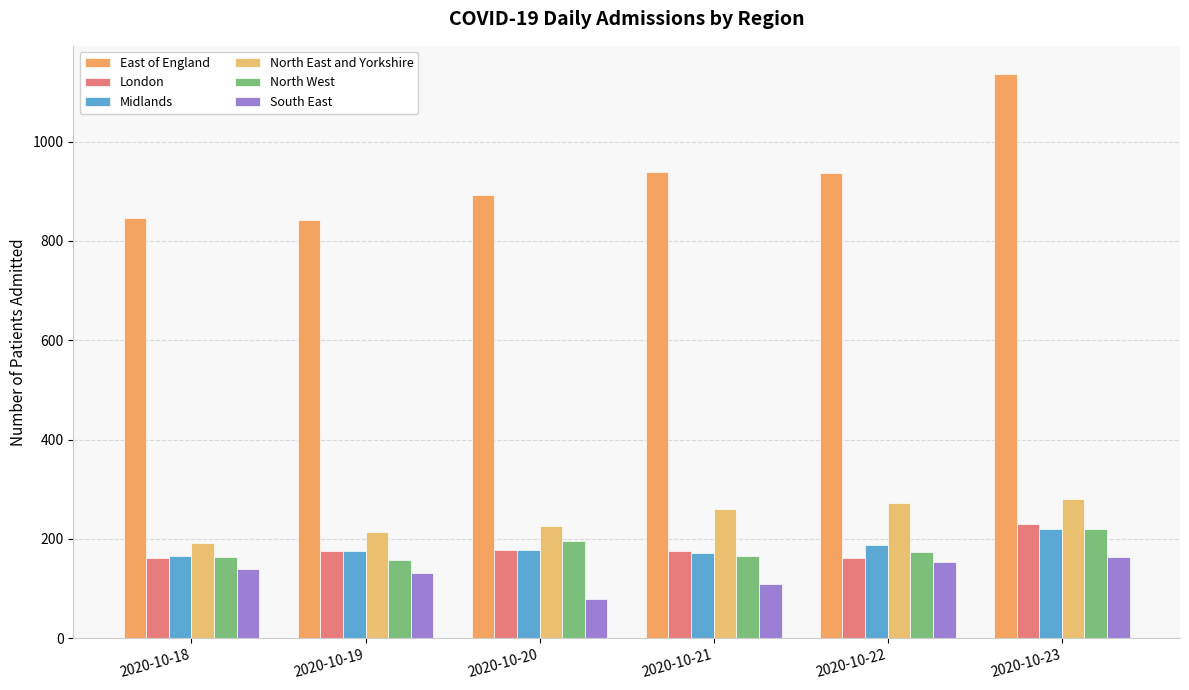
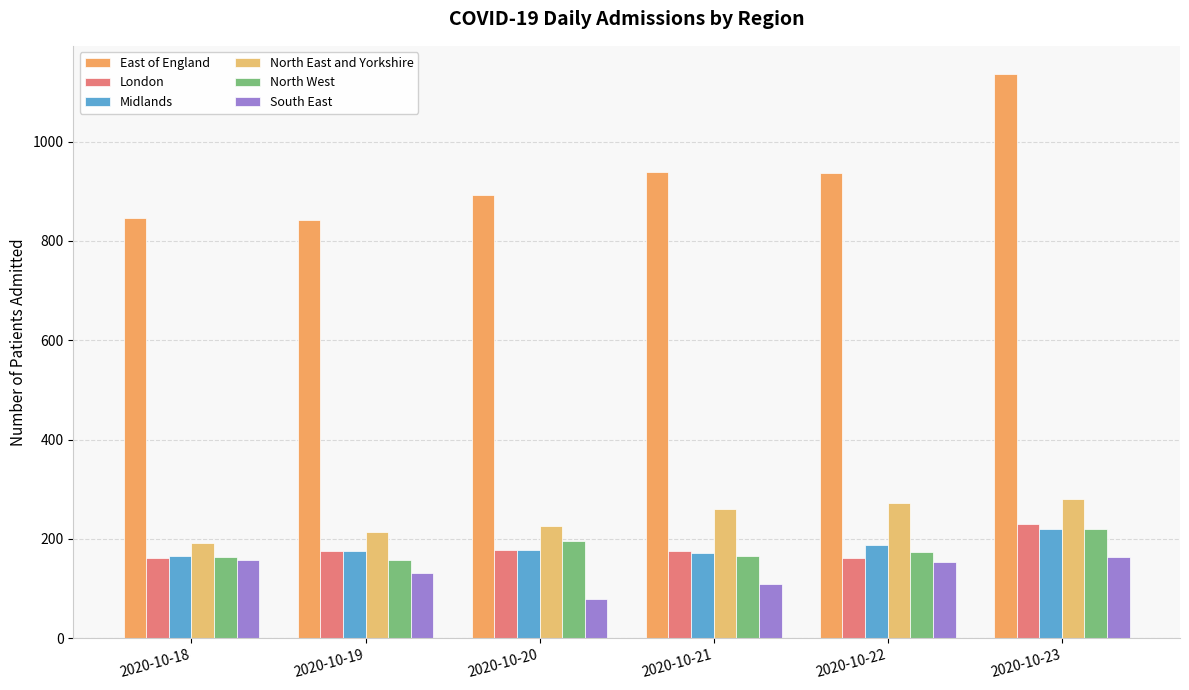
  {
    "Midlands": {
      "2020-10-18": 170,
      "2020-10-19": 180,
      "2020-10-20": 180,
      "2020-10-21": 170,
      "2020-10-22": 190,
      "2020-10-23": 220
    },
    "North West": {
      "2020-10-18": 160,
      "2020-10-19": 160,
      "2020-10-20": 200,
      "2020-10-21": 170,
      "2020-10-22": 170,
      "2020-10-23": 220
    },
    "South East": {
-     "2020-10-18": 140,
+     "2020-10-18": 160,
      "2020-10-19": 130,
      "2020-10-20": 80,
      "2020-10-21": 110,
      "2020-10-22": 150,
      "2020-10-23": 160
    }
  }
